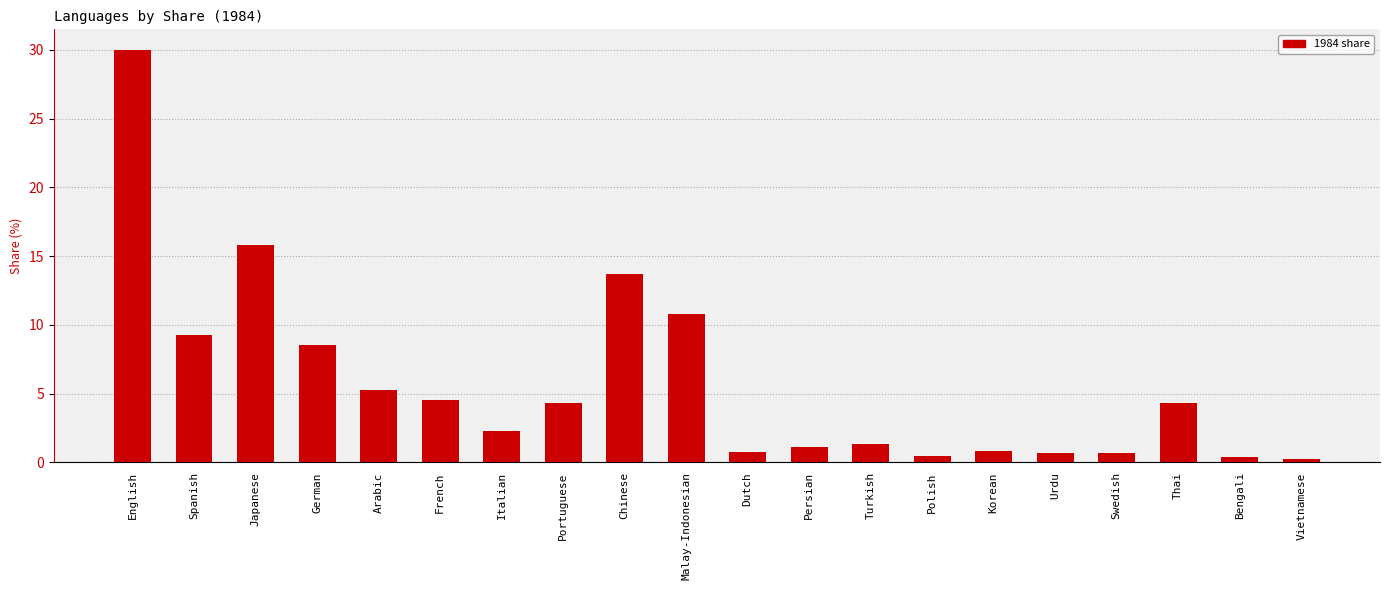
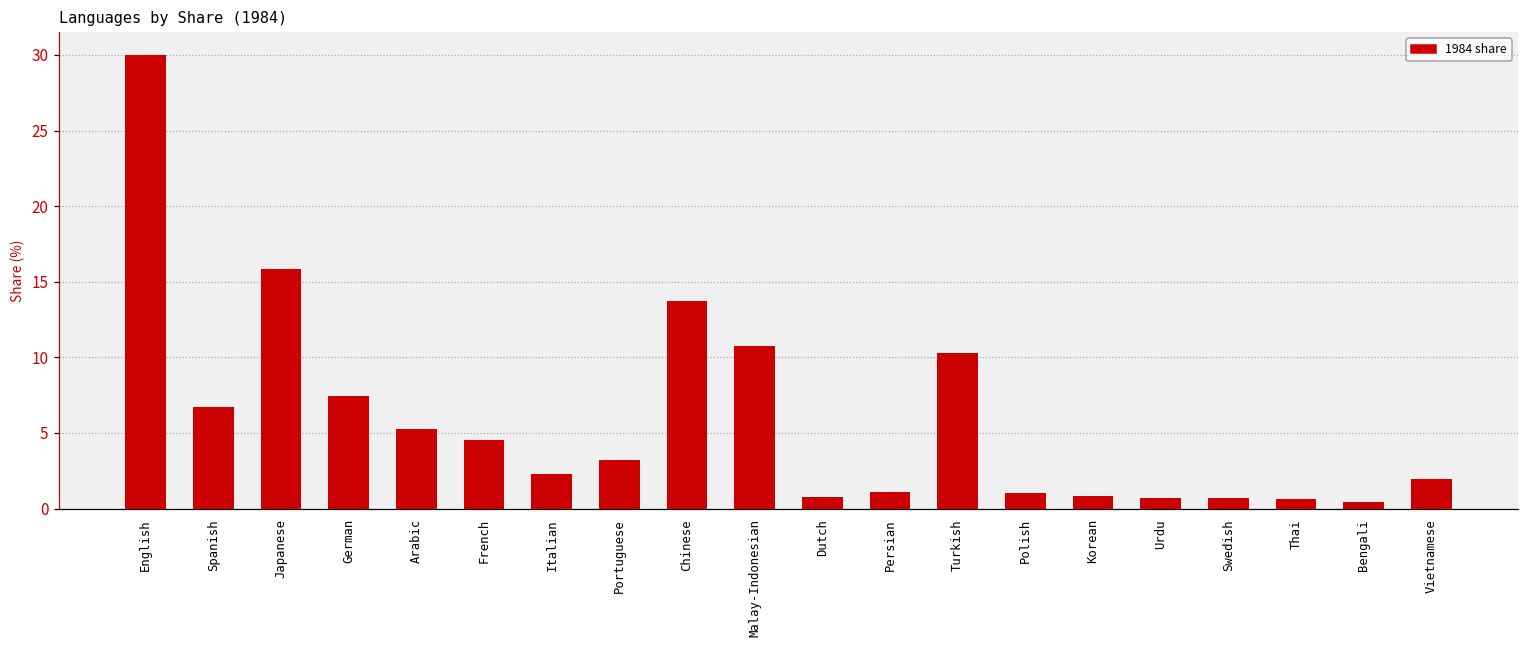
  {
    "English": 30.0,
-   "Spanish": 9.2,
+   "Spanish": 6.7,
    "Japanese": 15.8,
-   "German": 8.6,
+   "German": 7.5,
    "Arabic": 5.3,
    "French": 4.5,
    "Italian": 2.3,
-   "Portuguese": 4.3,
+   "Portuguese": 3.2,
    "Chinese": 13.7,
    "Malay-Indonesian": 10.8,
    "Dutch": 0.8,
    "Persian": 1.1,
-   "Turkish": 1.3,
-   "Polish": 0.5,
+   "Turkish": 10.3,
+   "Polish": 1.1,
    "Korean": 0.8,
    "Urdu": 0.7,
    "Swedish": 0.7,
-   "Thai": 4.3,
+   "Thai": 0.6,
    "Bengali": 0.4,
-   "Vietnamese": 0.3
+   "Vietnamese": 1.9
  }
